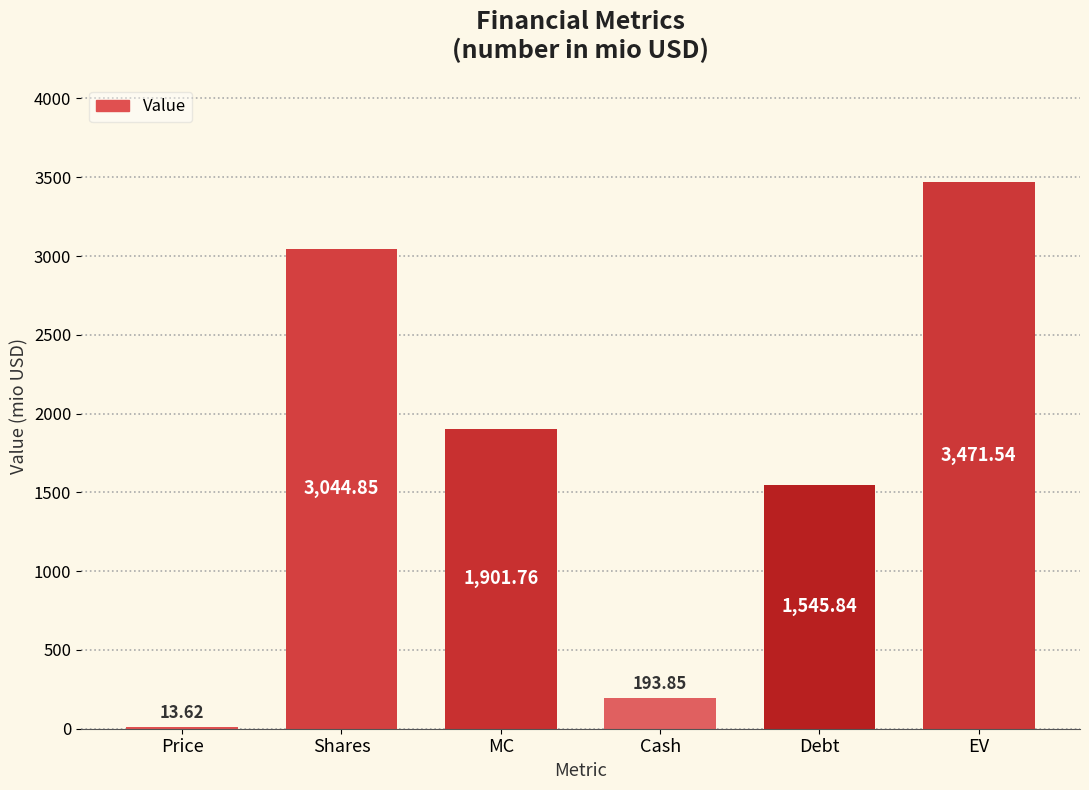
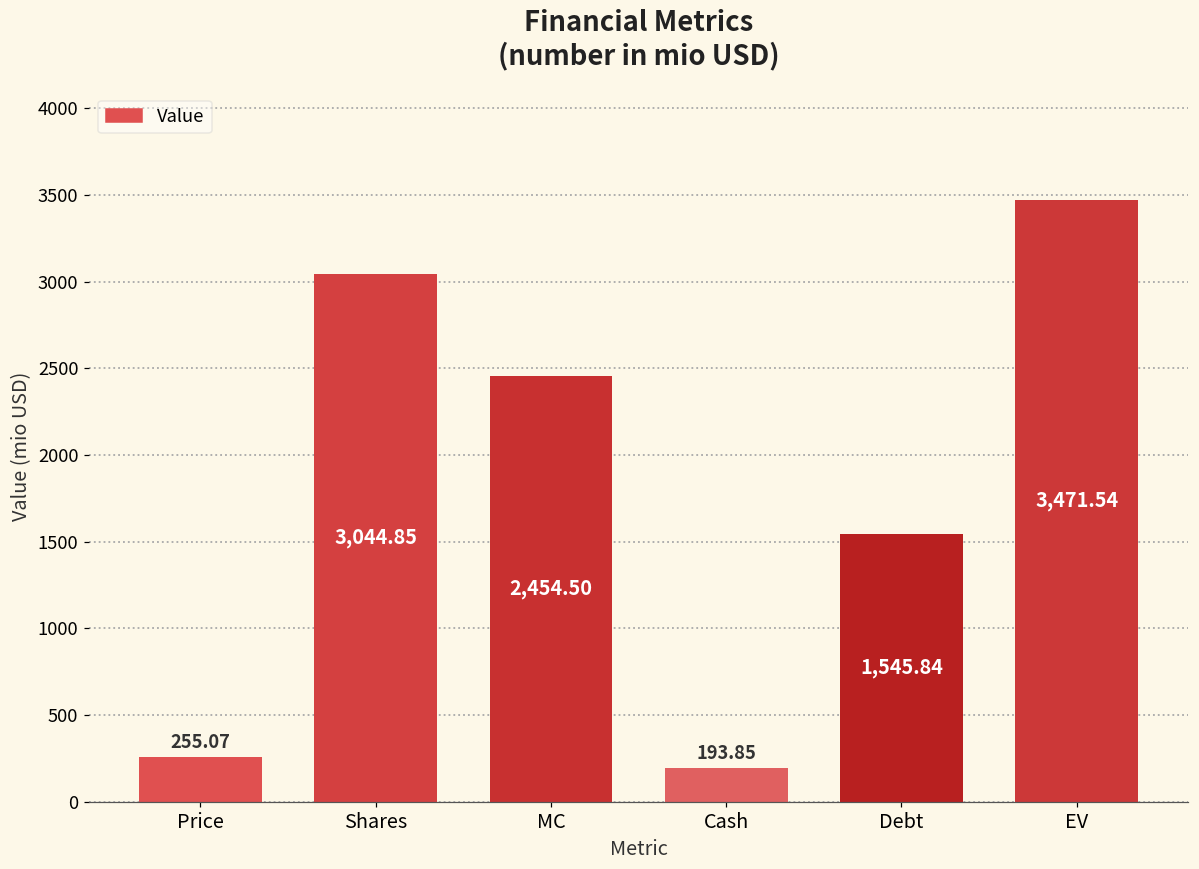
  {
-   "Price": "13.62",
+   "Price": "255.07",
    "Shares": "3,044.85",
-   "MC": "1,901.76",
+   "MC": "2,454.50",
    "Cash": "193.85",
    "Debt": "1,545.84",
    "EV": "3,471.54"
  }
